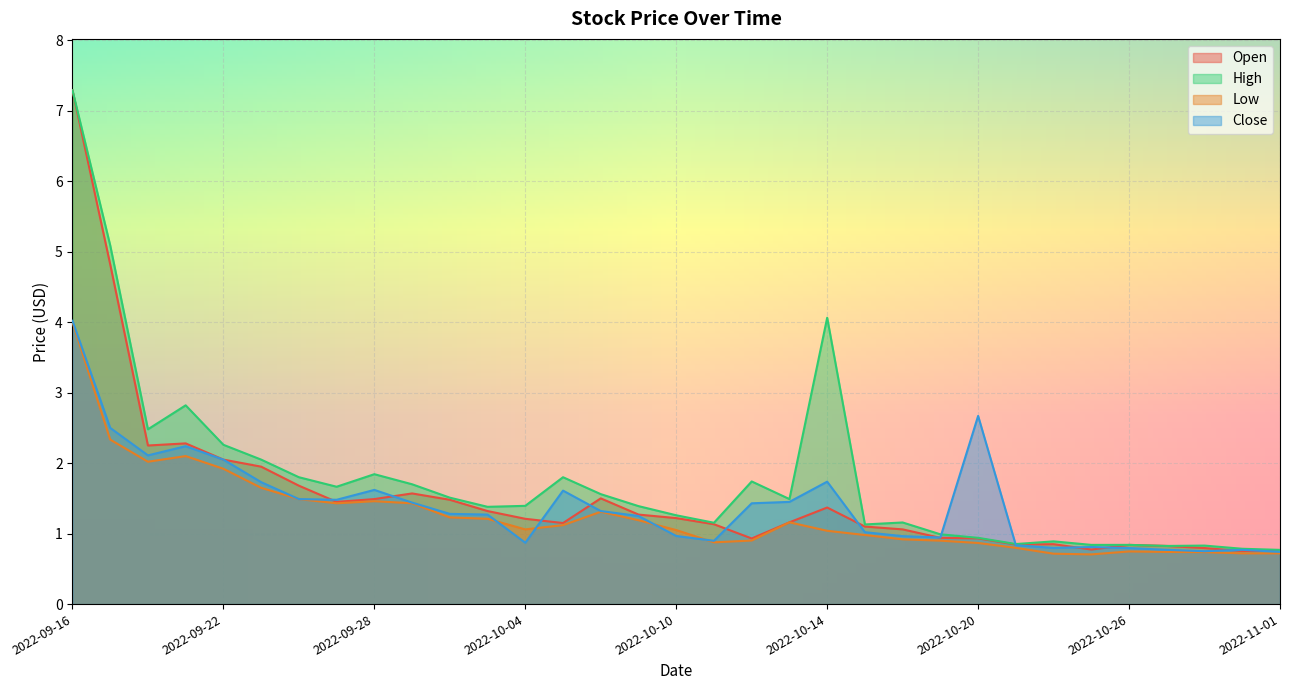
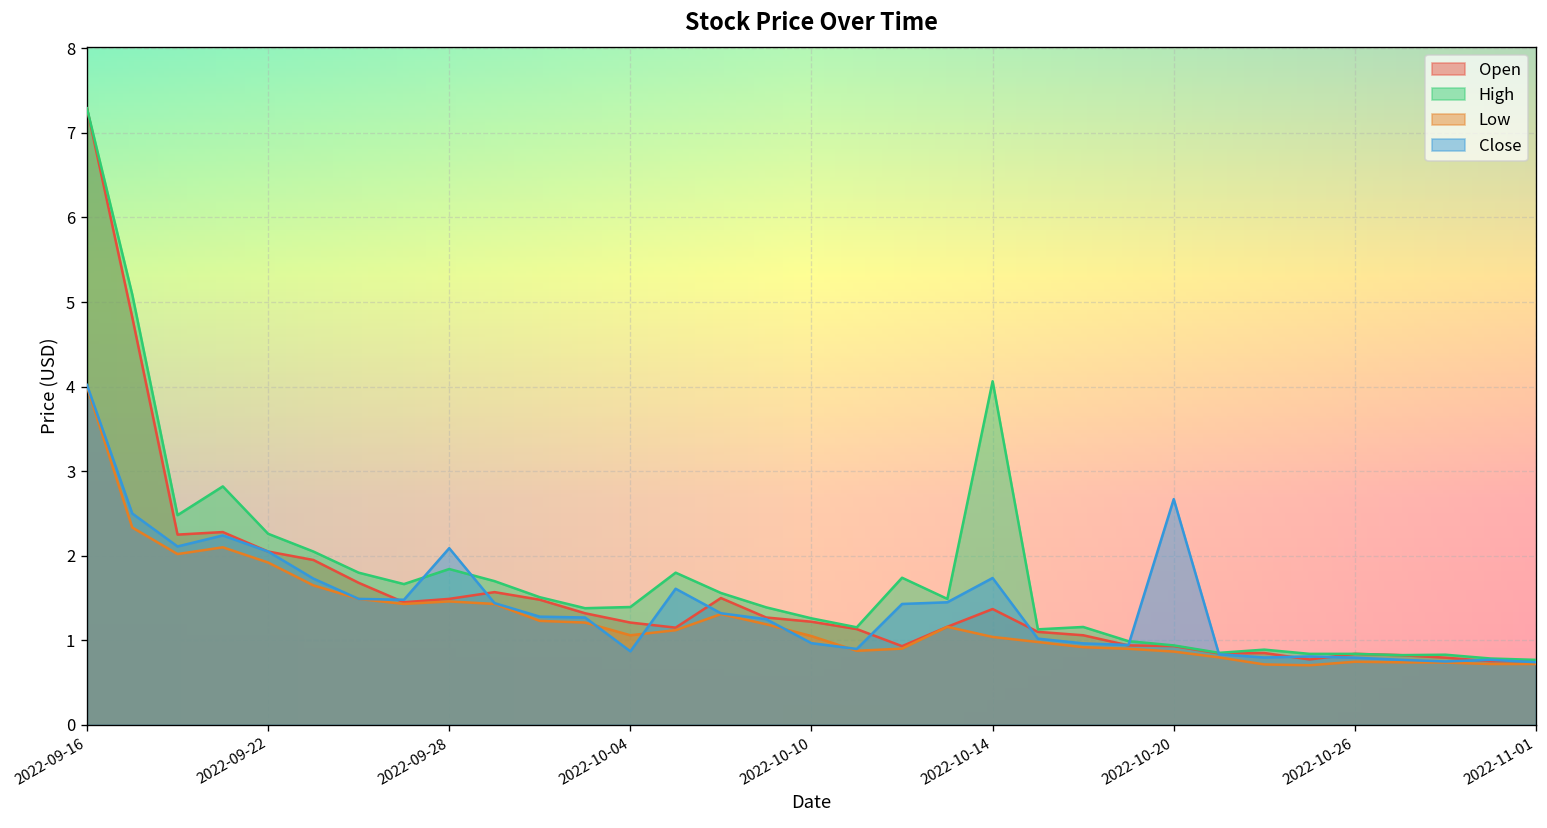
  {
    "High": {
      "2022-09-22": 2.3,
      "2022-09-28": 1.8,
      "2022-10-04": 1.4,
      "2022-10-10": 1.3,
      "2022-10-14": 4.1
    },
    "Close": {
-     "2022-09-28": 1.6,
+     "2022-09-28": 2.1,
      "2022-10-04": 0.9,
      "2022-10-10": 1.0,
      "2022-10-14": 1.7,
      "2022-10-20": 2.7,
      "2022-10-26": 0.8
    }
  }
